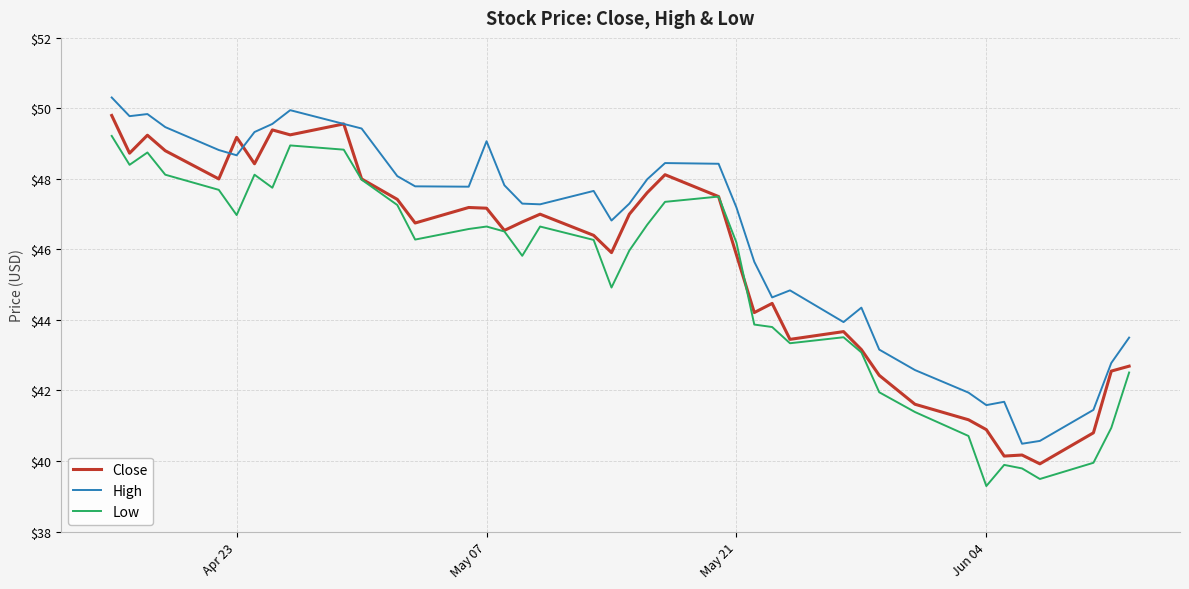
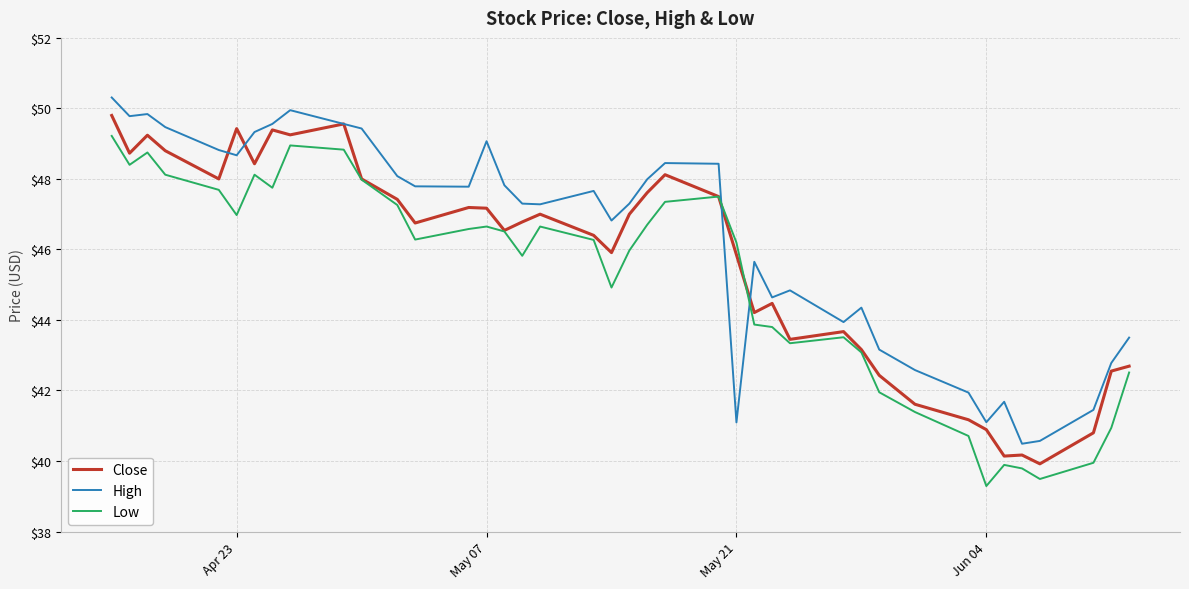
  {
    "Close": {
-     "Apr 23": "$49.2",
+     "Apr 23": "$49.4",
      "May 07": "$47.2",
      "May 21": "$45.8",
      "Jun 04": "$40.9"
    },
    "High": {
      "Apr 23": "$48.7",
      "May 07": "$49.1",
-     "May 21": "$47.2",
-     "Jun 04": "$41.6"
+     "May 21": "$41.1",
+     "Jun 04": "$41.1"
    },
    "Low": {
      "Apr 23": "$47.0",
      "May 07": "$46.7",
      "May 21": "$46.2",
      "Jun 04": "$39.3"
    }
  }
